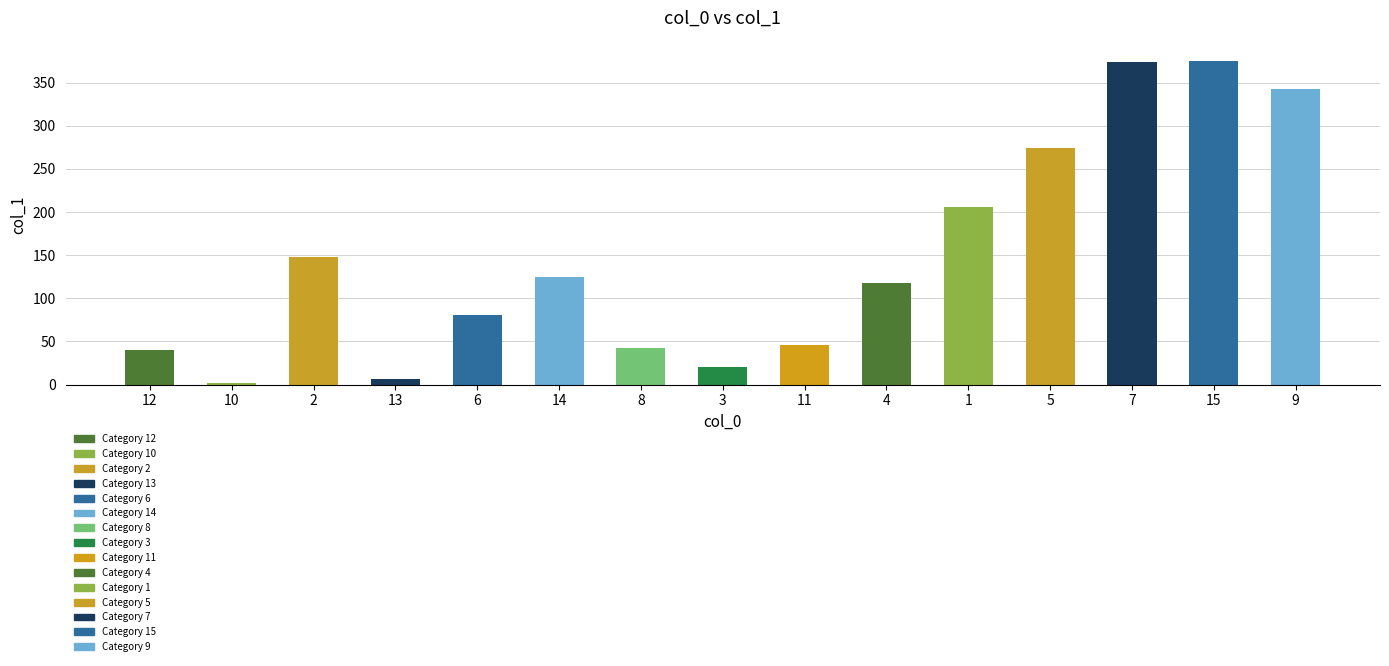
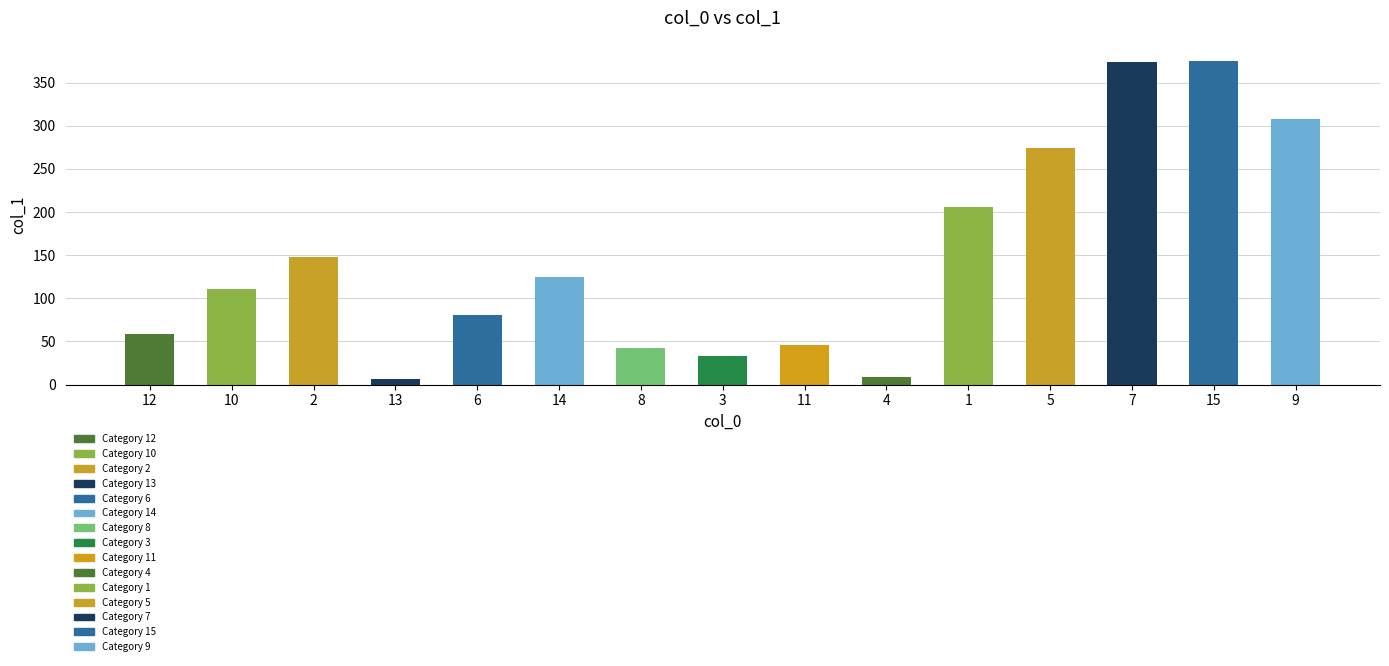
  {
-   "12": 40,
-   "10": 0,
+   "12": 60,
+   "10": 110,
    "2": 150,
    "13": 10,
    "6": 80,
    "14": 120,
    "8": 40,
-   "3": 20,
+   "3": 30,
    "11": 50,
-   "4": 120,
+   "4": 10,
    "1": 210,
    "5": 270,
    "7": 370,
    "15": 380,
-   "9": 340
+   "9": 310
  }
